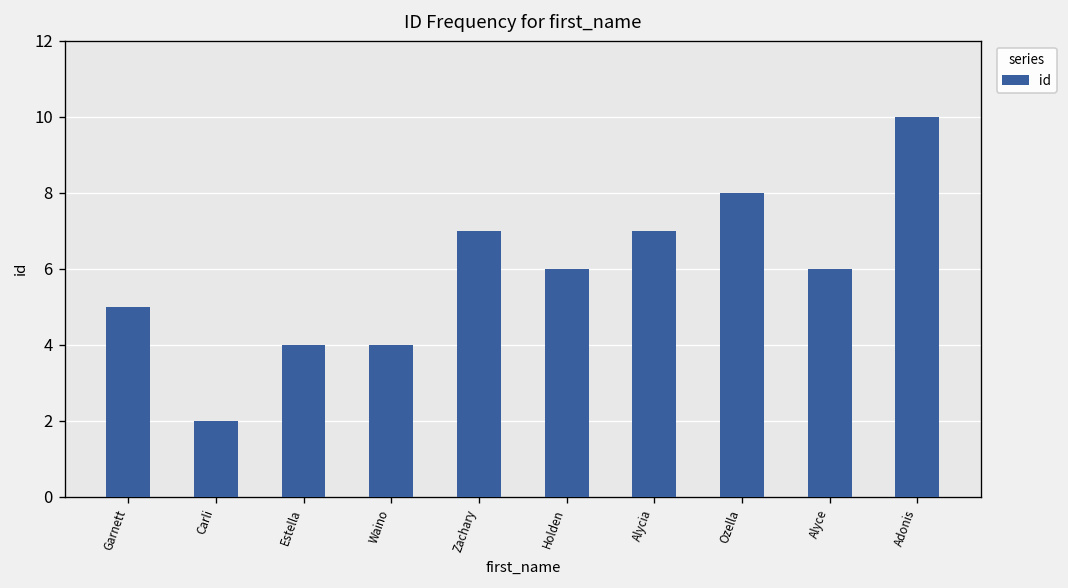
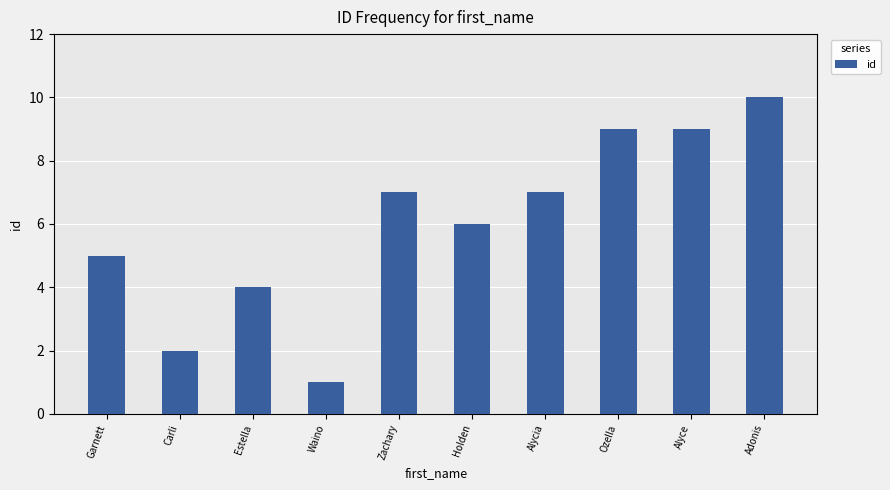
  {
    "Garnett": 5,
    "Carli": 2,
    "Estella": 4,
-   "Waino": 4,
+   "Waino": 1,
    "Zachary": 7,
    "Holden": 6,
    "Alycia": 7,
-   "Ozella": 8,
-   "Alyce": 6,
+   "Ozella": 9,
+   "Alyce": 9,
    "Adonis": 10
  }
